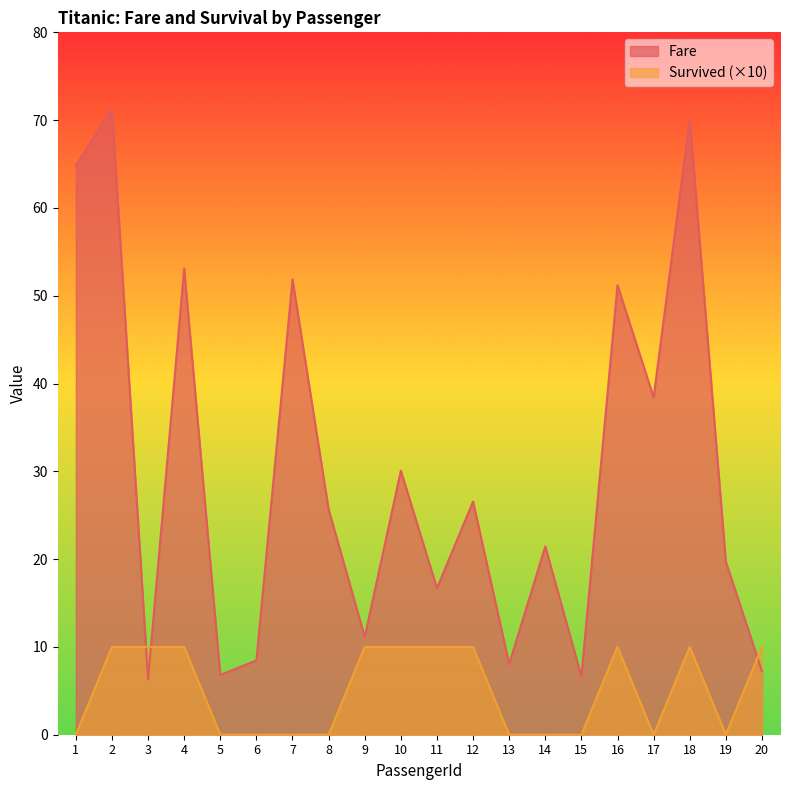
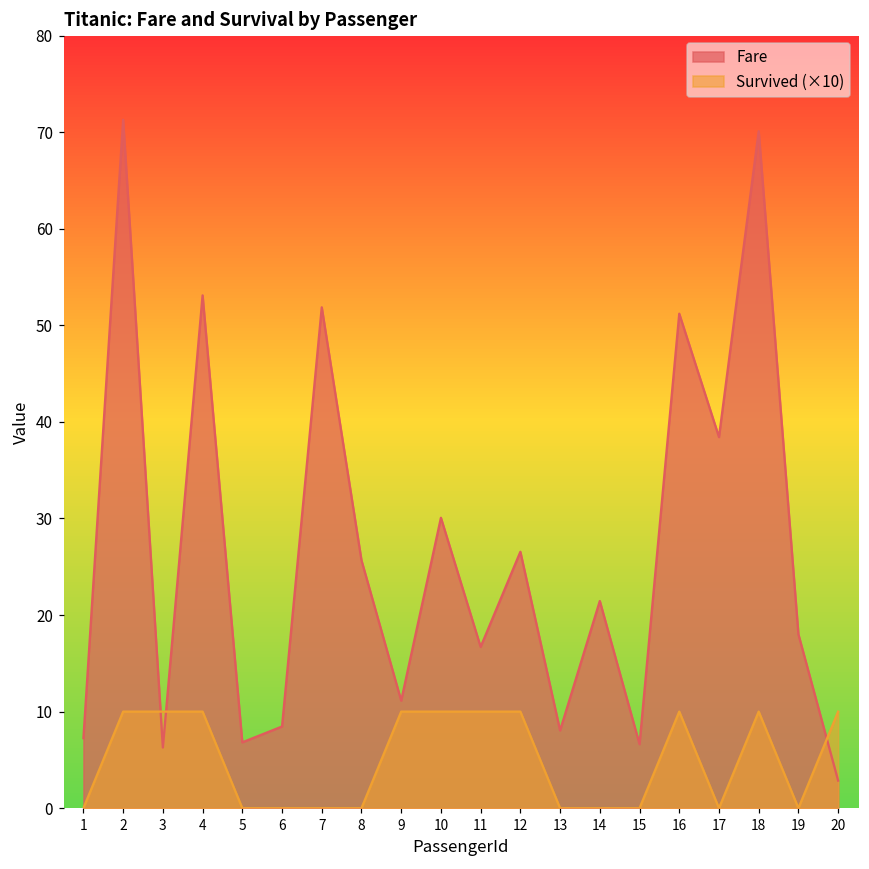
  {
    "Fare": {
-     "1": 65,
+     "1": 7,
      "2": 71,
      "3": 6,
      "4": 53,
      "5": 7,
      "6": 8,
      "7": 52,
      "8": 26,
      "9": 11,
      "10": 30,
      "11": 17,
      "12": 27,
      "13": 8,
      "14": 21,
      "15": 7,
      "16": 51,
      "17": 38,
      "18": 70,
-     "19": 20,
-     "20": 7
+     "19": 18,
+     "20": 3
    },
    "Survived (×10)": {
      "1": 0,
      "2": 10,
      "3": 10,
      "4": 10,
      "5": 0,
      "6": 0,
      "7": 0,
      "8": 0,
      "9": 10,
      "10": 10,
      "11": 10,
      "12": 10,
      "13": 0,
      "14": 0,
      "15": 0,
      "16": 10,
      "17": 0,
      "18": 10,
      "19": 0,
      "20": 10
    }
  }
